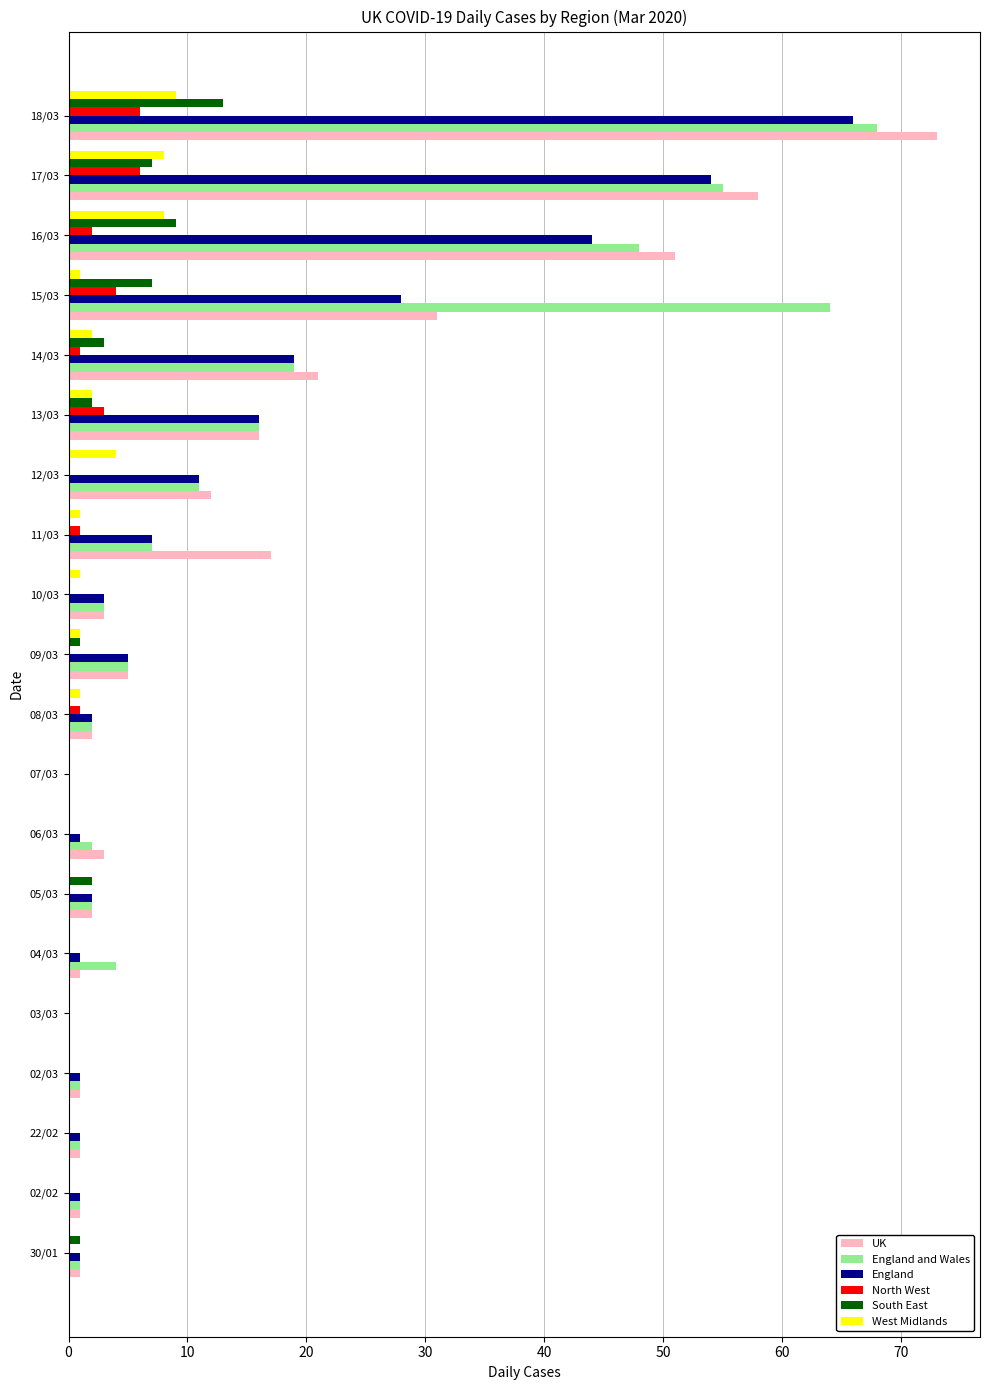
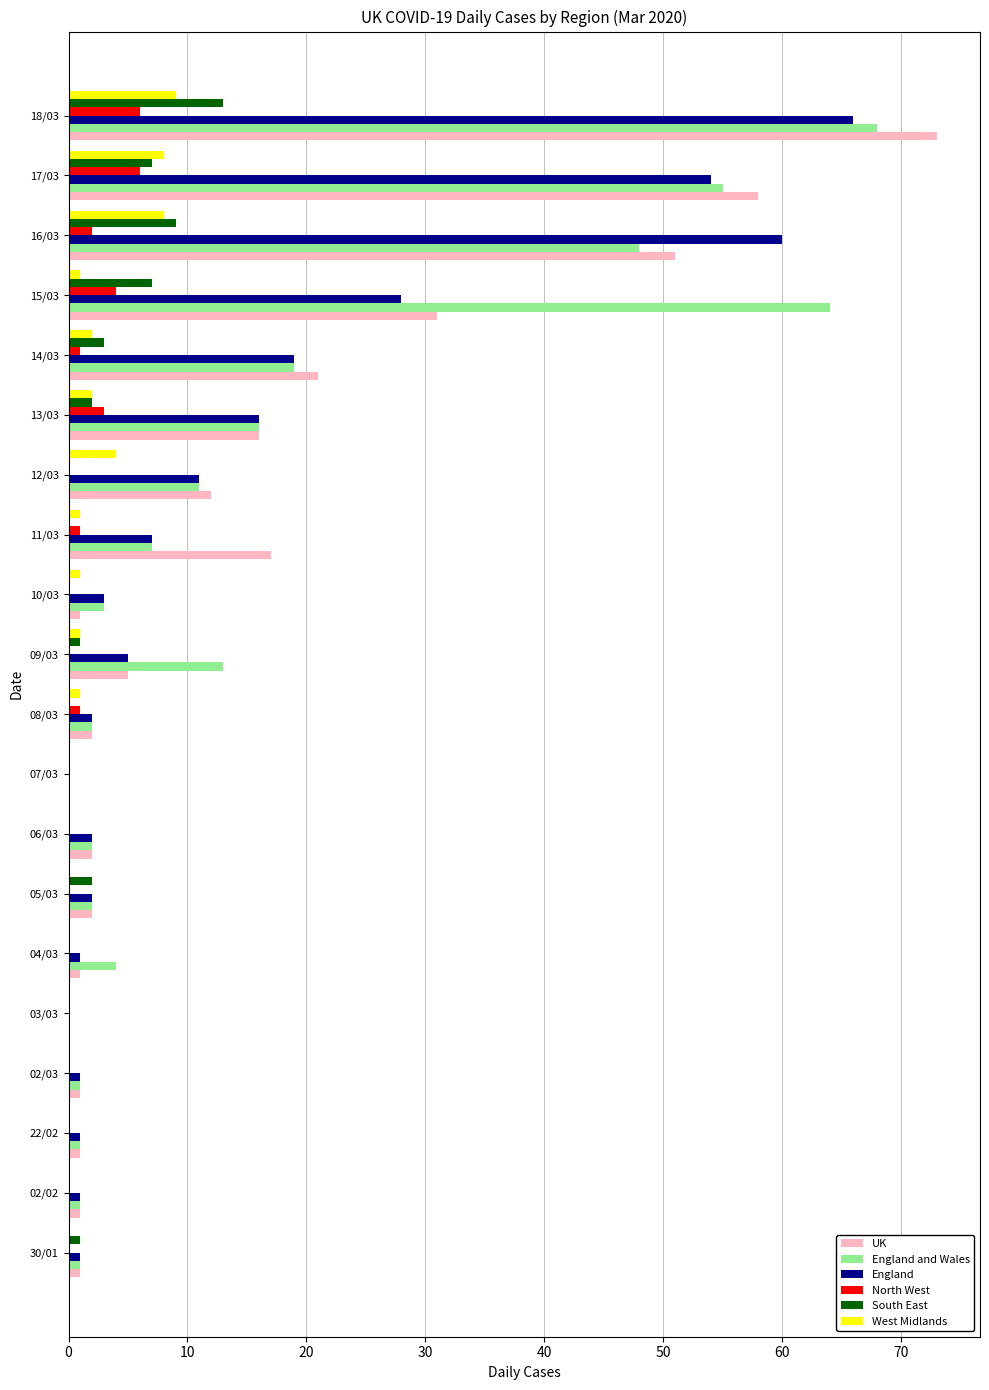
  {
    "UK": {
      "18/03": 73,
      "17/03": 58,
      "16/03": 51,
      "15/03": 31,
      "14/03": 21,
      "13/03": 16,
      "12/03": 12,
      "11/03": 17,
-     "10/03": 3,
+     "10/03": 1,
      "09/03": 5,
      "08/03": 2,
      "07/03": 0,
-     "06/03": 3,
+     "06/03": 2,
      "05/03": 2,
      "04/03": 1,
      "03/03": 0,
      "02/03": 1,
      "22/02": 1,
      "02/02": 1,
      "30/01": 1
    },
    "England and Wales": {
      "18/03": 68,
      "17/03": 55,
      "16/03": 48,
      "15/03": 64,
      "14/03": 19,
      "13/03": 16,
      "12/03": 11,
      "11/03": 7,
      "10/03": 3,
-     "09/03": 5,
+     "09/03": 13,
      "08/03": 2,
      "07/03": 0,
      "06/03": 2,
      "05/03": 2,
      "04/03": 4,
      "03/03": 0,
      "02/03": 1,
      "22/02": 1,
      "02/02": 1,
      "30/01": 1
    },
    "England": {
      "18/03": 66,
      "17/03": 54,
-     "16/03": 44,
+     "16/03": 60,
      "15/03": 28,
      "14/03": 19,
      "13/03": 16,
      "12/03": 11,
      "11/03": 7,
      "10/03": 3,
      "09/03": 5,
      "08/03": 2,
      "07/03": 0,
-     "06/03": 1,
+     "06/03": 2,
      "05/03": 2,
      "04/03": 1,
      "03/03": 0,
      "02/03": 1,
      "22/02": 1,
      "02/02": 1,
      "30/01": 1
    },
    "North West": {
      "18/03": 6,
      "17/03": 6,
      "16/03": 2,
      "15/03": 4,
      "14/03": 1,
      "13/03": 3,
      "12/03": 0,
      "11/03": 1,
      "10/03": 0,
      "09/03": 0,
      "08/03": 1,
      "07/03": 0,
      "06/03": 0,
      "05/03": 0,
      "04/03": 0,
      "03/03": 0,
      "02/03": 0,
      "22/02": 0,
      "02/02": 0,
      "30/01": 0
    },
    "South East": {
      "18/03": 13,
      "17/03": 7,
      "16/03": 9,
      "15/03": 7,
      "14/03": 3,
      "13/03": 2,
      "12/03": 0,
      "11/03": 0,
      "10/03": 0,
      "09/03": 1,
      "08/03": 0,
      "07/03": 0,
      "06/03": 0,
      "05/03": 2,
      "04/03": 0,
      "03/03": 0,
      "02/03": 0,
      "22/02": 0,
      "02/02": 0,
      "30/01": 1
    },
    "West Midlands": {
      "18/03": 9,
      "17/03": 8,
      "16/03": 8,
      "15/03": 1,
      "14/03": 2,
      "13/03": 2,
      "12/03": 4,
      "11/03": 1,
      "10/03": 1,
      "09/03": 1,
      "08/03": 1,
      "07/03": 0,
      "06/03": 0,
      "05/03": 0,
      "04/03": 0,
      "03/03": 0,
      "02/03": 0,
      "22/02": 0,
      "02/02": 0,
      "30/01": 0
    }
  }
